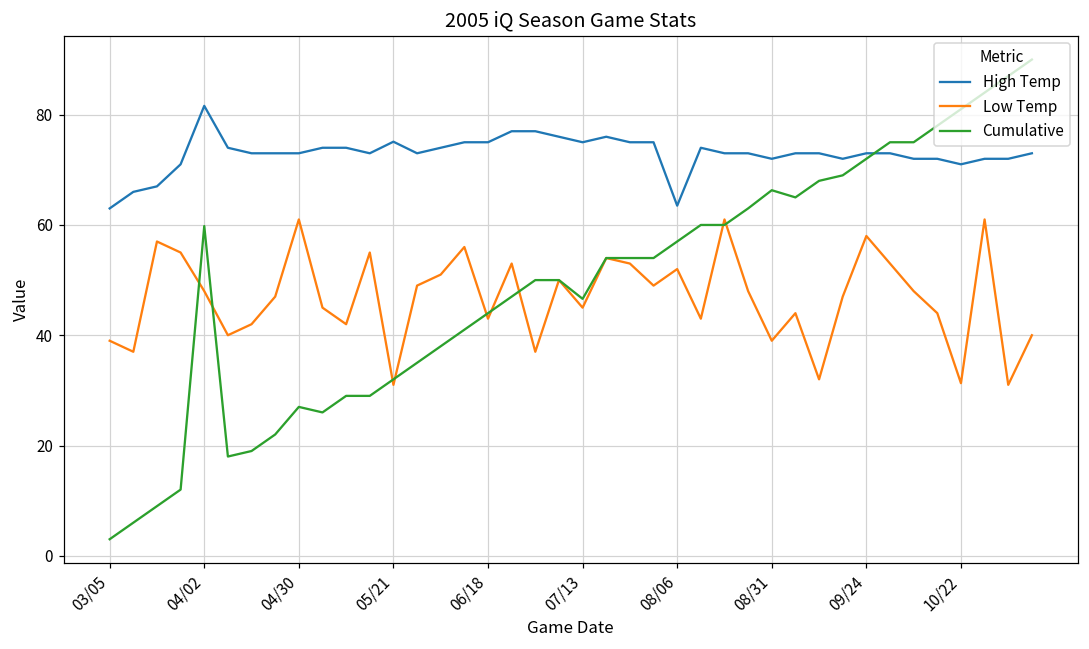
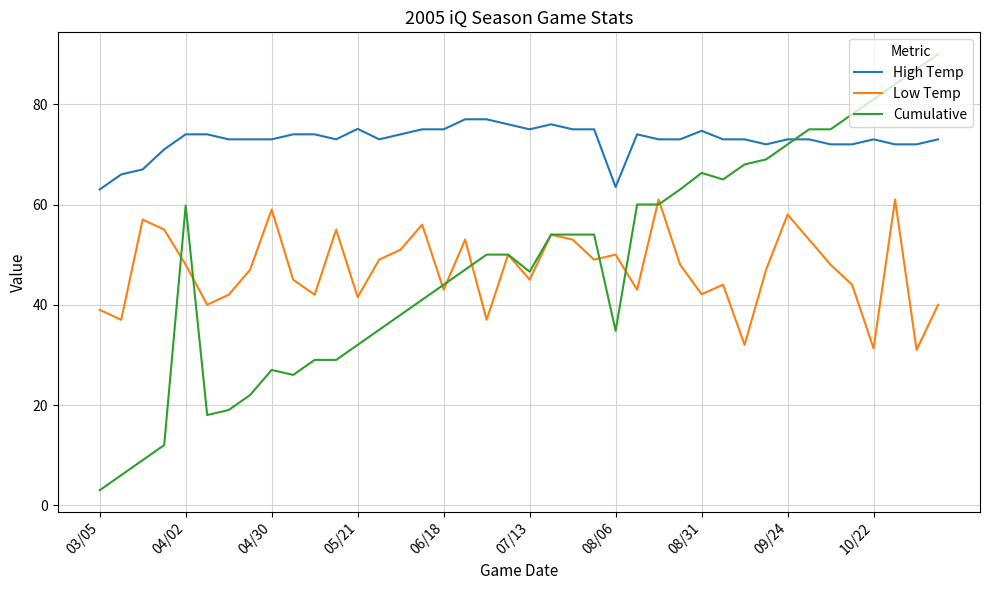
  {
    "High Temp": {
      "03/05": 63,
-     "04/02": 82,
+     "04/02": 74,
      "04/30": 73,
      "05/21": 75,
      "06/18": 75,
      "07/13": 75,
      "08/06": 64,
-     "08/31": 72,
+     "08/31": 75,
      "09/24": 73,
-     "10/22": 71
+     "10/22": 73
    },
    "Low Temp": {
      "03/05": 39,
      "04/02": 48,
-     "04/30": 61,
-     "05/21": 31,
+     "04/30": 59,
+     "05/21": 42,
      "06/18": 43,
      "07/13": 45,
-     "08/06": 52,
-     "08/31": 39,
+     "08/06": 50,
+     "08/31": 42,
      "09/24": 58,
      "10/22": 31
    },
    "Cumulative": {
      "03/05": 3,
      "04/02": 60,
      "04/30": 27,
      "05/21": 32,
      "06/18": 44,
      "07/13": 47,
-     "08/06": 57,
+     "08/06": 35,
      "08/31": 66,
      "09/24": 72
    }
  }
